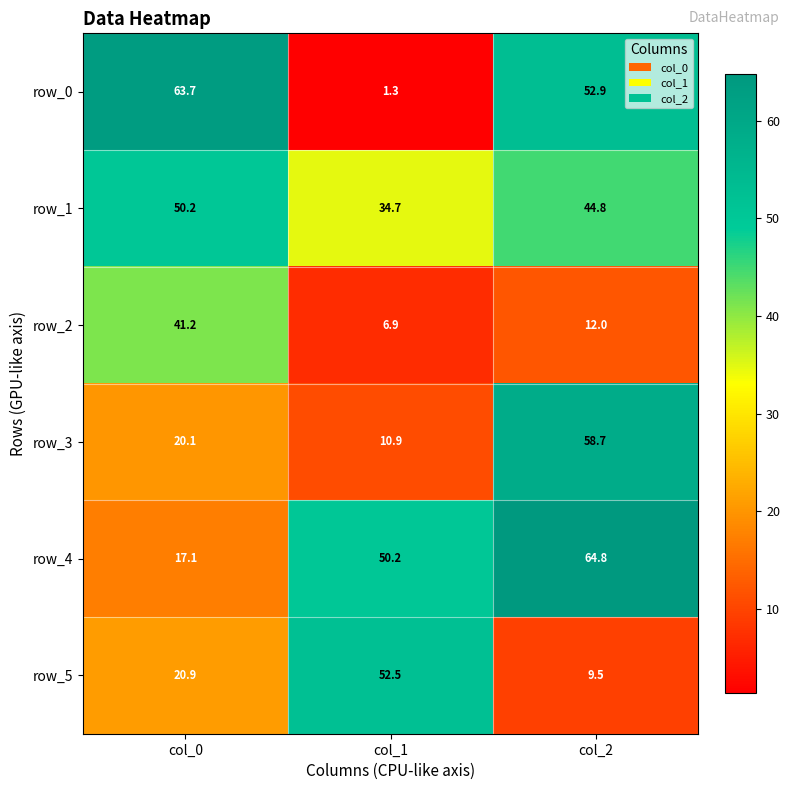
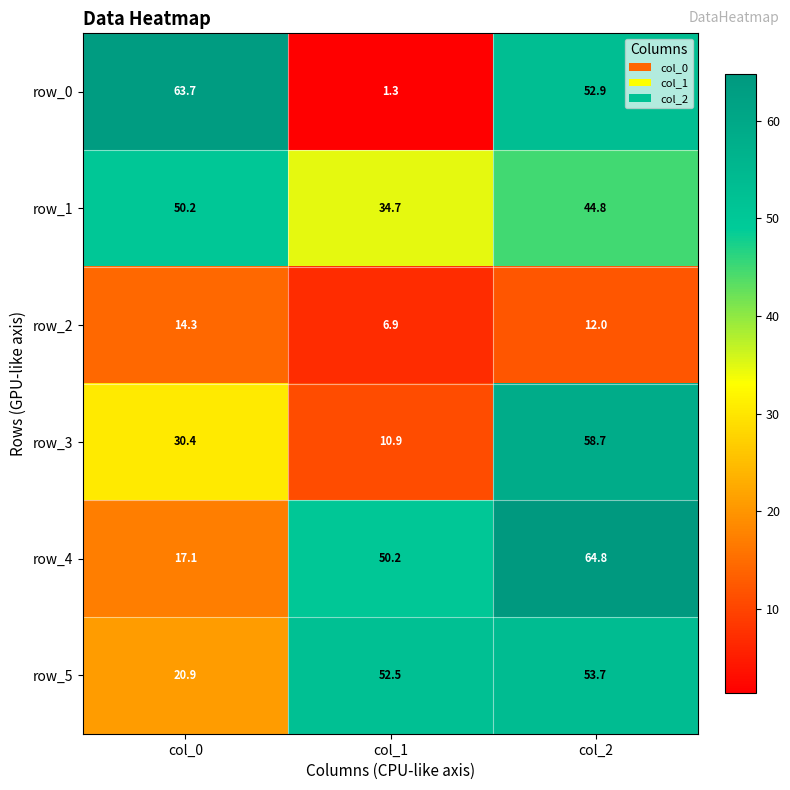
  {
    "row_0": {
      "col_0": 63.7,
      "col_1": 1.3,
      "col_2": 52.9
    },
    "row_1": {
      "col_0": 50.2,
      "col_1": 34.7,
      "col_2": 44.8
    },
    "row_2": {
-     "col_0": 41.2,
+     "col_0": 14.3,
      "col_1": 6.9,
      "col_2": 12.0
    },
    "row_3": {
-     "col_0": 20.1,
+     "col_0": 30.4,
      "col_1": 10.9,
      "col_2": 58.7
    },
    "row_4": {
      "col_0": 17.1,
      "col_1": 50.2,
      "col_2": 64.8
    },
    "row_5": {
      "col_0": 20.9,
      "col_1": 52.5,
-     "col_2": 9.5
+     "col_2": 53.7
    }
  }
